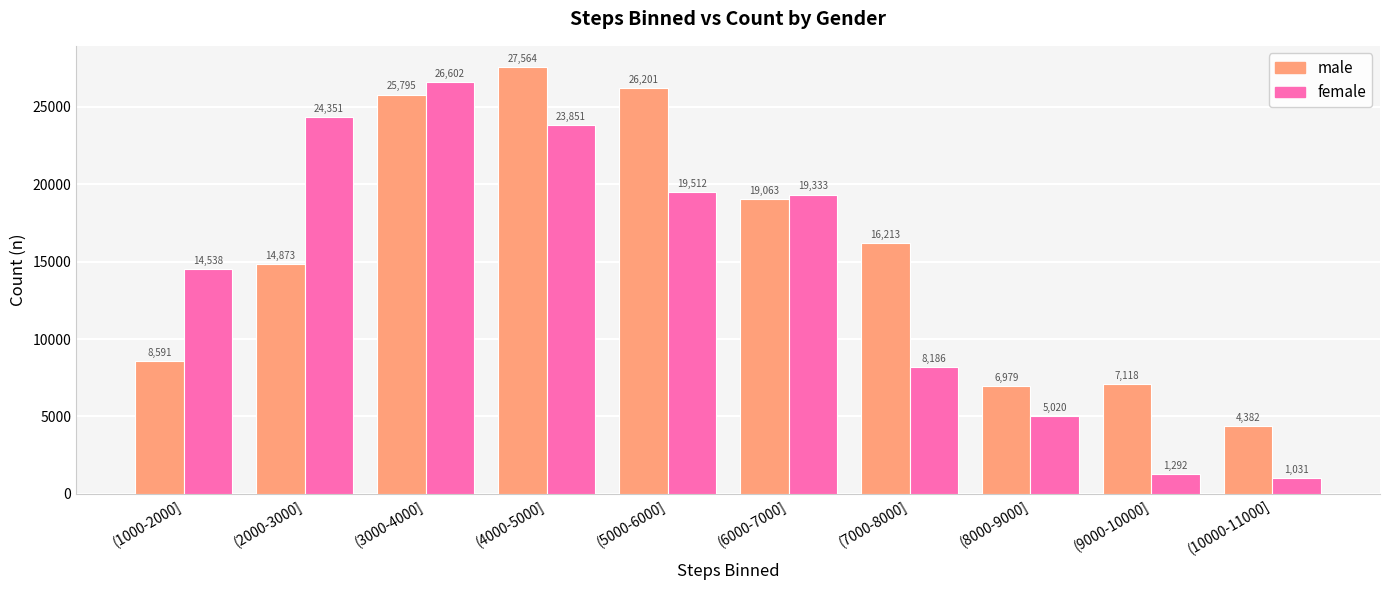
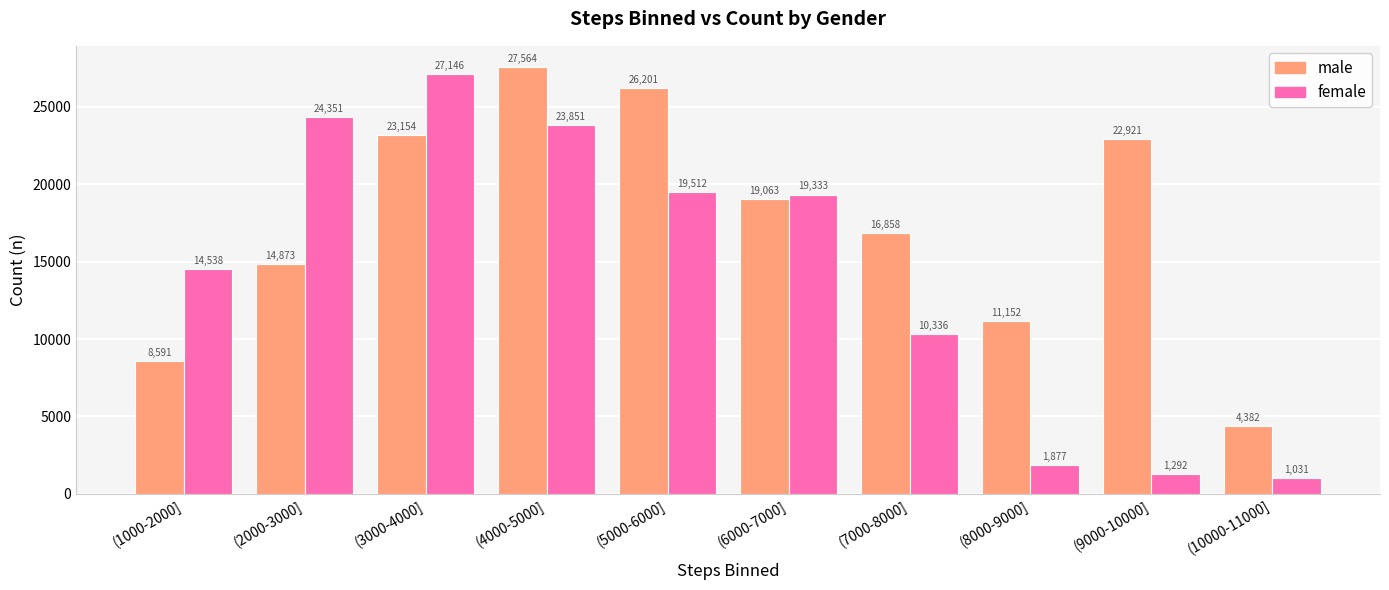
  {
    "male": {
      "(1000-2000]": "8,591",
      "(2000-3000]": "14,873",
-     "(3000-4000]": "25,795",
+     "(3000-4000]": "23,154",
      "(4000-5000]": "27,564",
      "(5000-6000]": "26,201",
      "(6000-7000]": "19,063",
-     "(7000-8000]": "16,213",
-     "(8000-9000]": "6,979",
-     "(9000-10000]": "7,118",
+     "(7000-8000]": "16,858",
+     "(8000-9000]": "11,152",
+     "(9000-10000]": "22,921",
      "(10000-11000]": "4,382"
    },
    "female": {
      "(1000-2000]": "14,538",
      "(2000-3000]": "24,351",
-     "(3000-4000]": "26,602",
+     "(3000-4000]": "27,146",
      "(4000-5000]": "23,851",
      "(5000-6000]": "19,512",
      "(6000-7000]": "19,333",
-     "(7000-8000]": "8,186",
-     "(8000-9000]": "5,020",
+     "(7000-8000]": "10,336",
+     "(8000-9000]": "1,877",
      "(9000-10000]": "1,292",
      "(10000-11000]": "1,031"
    }
  }
